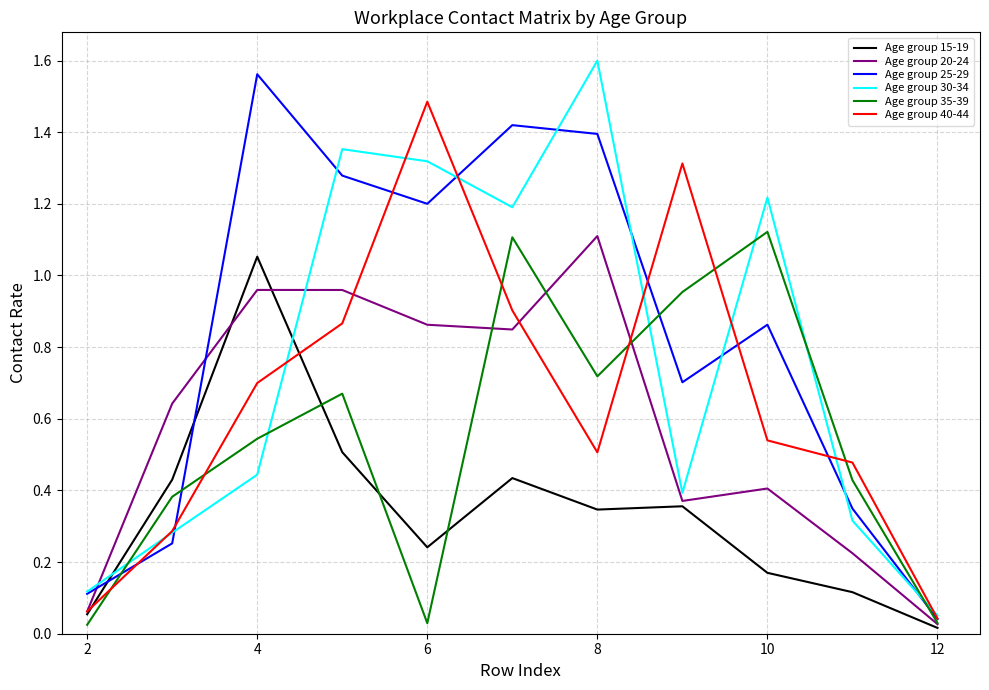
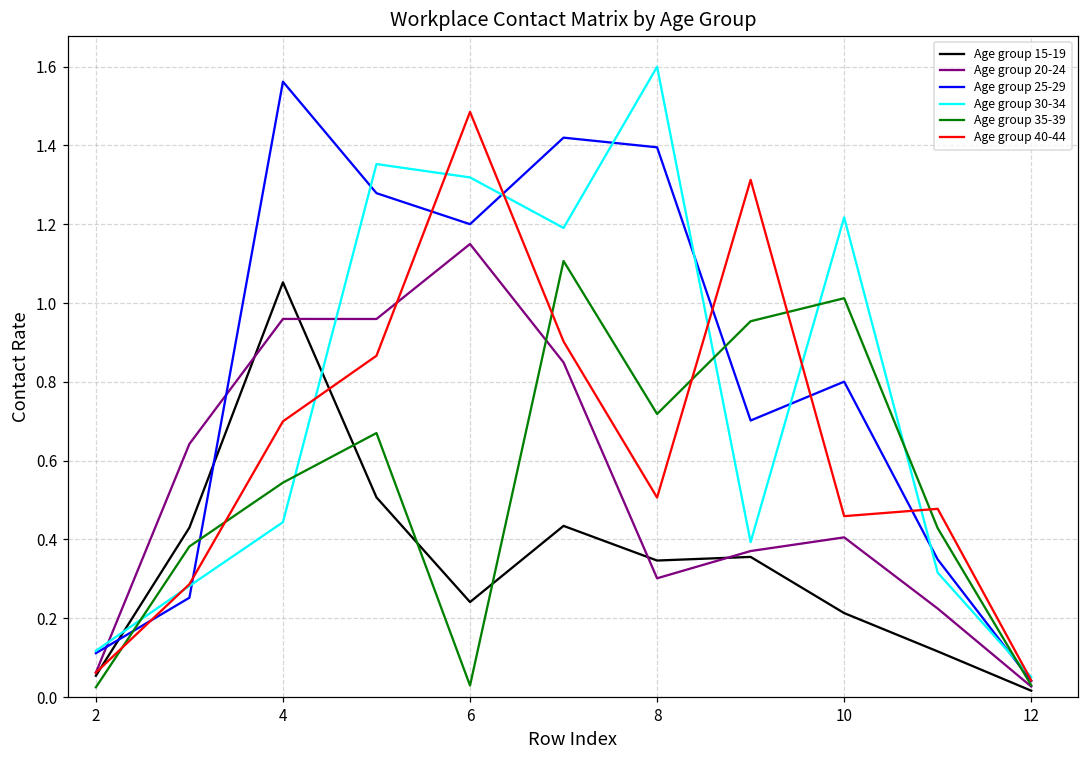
  {
    "Age group 15-19": {
      "2": 0.05,
      "4": 1.05,
      "6": 0.24,
      "8": 0.35,
-     "10": 0.17,
+     "10": 0.21,
      "12": 0.02
    },
    "Age group 20-24": {
      "4": 0.96,
-     "6": 0.86,
-     "8": 1.11,
+     "6": 1.15,
+     "8": 0.30,
      "10": 0.41
    },
    "Age group 25-29": {
      "4": 1.56,
      "6": 1.20,
      "8": 1.40,
-     "10": 0.86
+     "10": 0.80
    },
    "Age group 30-34": {
      "4": 0.44,
      "6": 1.32,
      "8": 1.60,
      "10": 1.22,
      "12": 0.05
    },
    "Age group 35-39": {
      "2": 0.02,
      "4": 0.54,
      "6": 0.03,
      "8": 0.72,
-     "10": 1.12
+     "10": 1.01
    },
    "Age group 40-44": {
      "4": 0.70,
      "6": 1.48,
      "8": 0.51,
-     "10": 0.54
+     "10": 0.46
    }
  }
